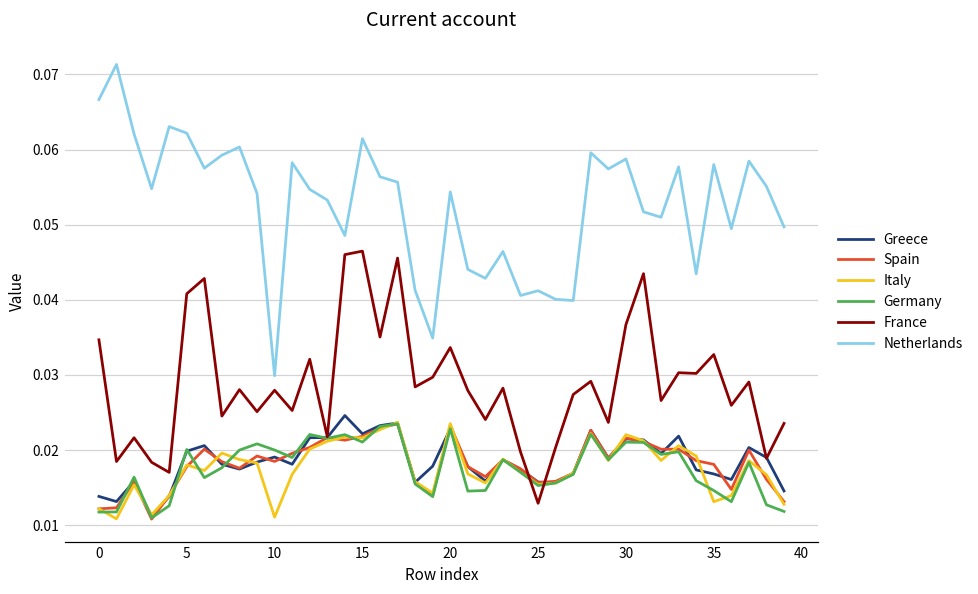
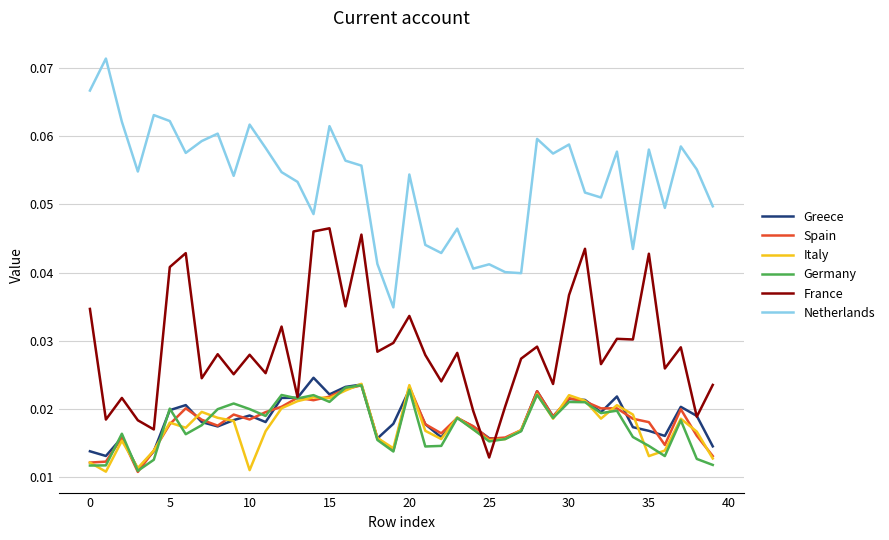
  {
    "Greece": {
      "0": 0.014,
      "10": 0.019,
      "35": 0.017
    },
    "Spain": {
      "10": 0.018,
      "35": 0.018
    },
    "Italy": {
      "10": 0.011,
      "30": 0.022,
      "35": 0.013
    },
    "Germany": {
      "0": 0.012,
      "10": 0.020,
      "15": 0.021,
      "30": 0.021,
      "35": 0.015
    },
    "France": {
      "0": 0.035,
      "5": 0.041,
      "10": 0.028,
      "15": 0.046,
      "20": 0.034,
      "25": 0.013,
      "30": 0.037,
-     "35": 0.033
+     "35": 0.043
    },
    "Netherlands": {
      "0": 0.067,
      "5": 0.062,
-     "10": 0.030,
+     "10": 0.062,
      "15": 0.061,
      "20": 0.054,
      "25": 0.041,
      "30": 0.059,
      "35": 0.058
    }
  }
